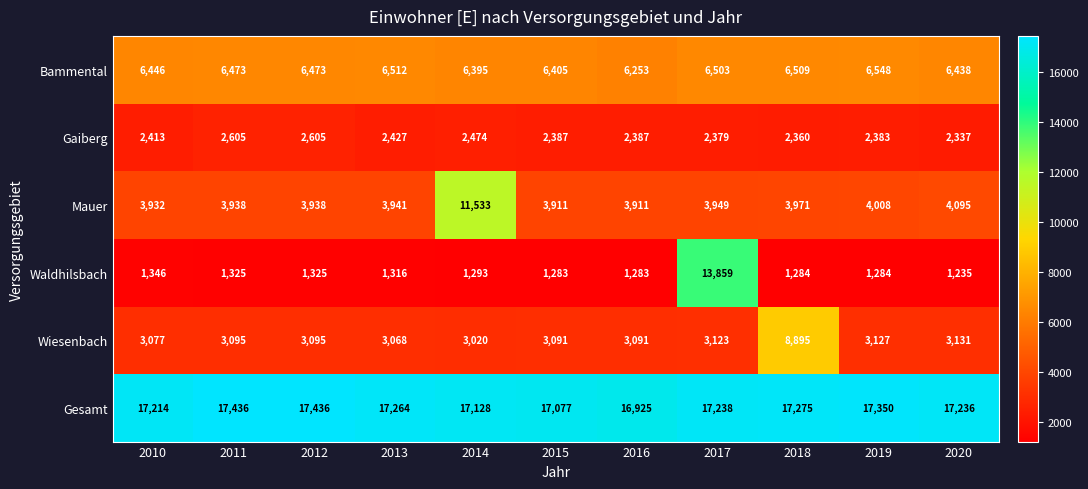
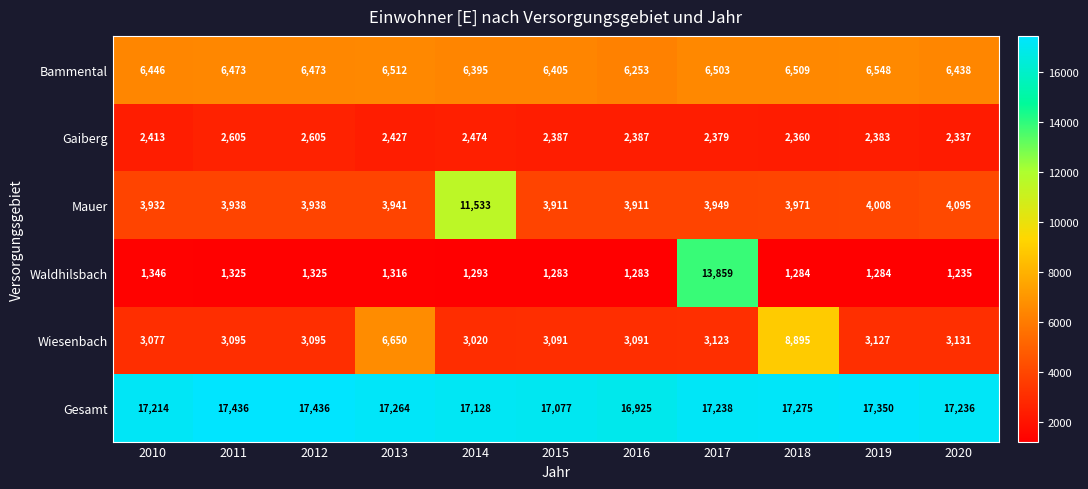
  {
    "Bammental": {
      "2010": "6,446",
      "2011": "6,473",
      "2012": "6,473",
      "2013": "6,512",
      "2014": "6,395",
      "2015": "6,405",
      "2016": "6,253",
      "2017": "6,503",
      "2018": "6,509",
      "2019": "6,548",
      "2020": "6,438"
    },
    "Gaiberg": {
      "2010": "2,413",
      "2011": "2,605",
      "2012": "2,605",
      "2013": "2,427",
      "2014": "2,474",
      "2015": "2,387",
      "2016": "2,387",
      "2017": "2,379",
      "2018": "2,360",
      "2019": "2,383",
      "2020": "2,337"
    },
    "Mauer": {
      "2010": "3,932",
      "2011": "3,938",
      "2012": "3,938",
      "2013": "3,941",
      "2014": "11,533",
      "2015": "3,911",
      "2016": "3,911",
      "2017": "3,949",
      "2018": "3,971",
      "2019": "4,008",
      "2020": "4,095"
    },
    "Waldhilsbach": {
      "2010": "1,346",
      "2011": "1,325",
      "2012": "1,325",
      "2013": "1,316",
      "2014": "1,293",
      "2015": "1,283",
      "2016": "1,283",
      "2017": "13,859",
      "2018": "1,284",
      "2019": "1,284",
      "2020": "1,235"
    },
    "Wiesenbach": {
      "2010": "3,077",
      "2011": "3,095",
      "2012": "3,095",
-     "2013": "3,068",
+     "2013": "6,650",
      "2014": "3,020",
      "2015": "3,091",
      "2016": "3,091",
      "2017": "3,123",
      "2018": "8,895",
      "2019": "3,127",
      "2020": "3,131"
    },
    "Gesamt": {
      "2010": "17,214",
      "2011": "17,436",
      "2012": "17,436",
      "2013": "17,264",
      "2014": "17,128",
      "2015": "17,077",
      "2016": "16,925",
      "2017": "17,238",
      "2018": "17,275",
      "2019": "17,350",
      "2020": "17,236"
    }
  }
